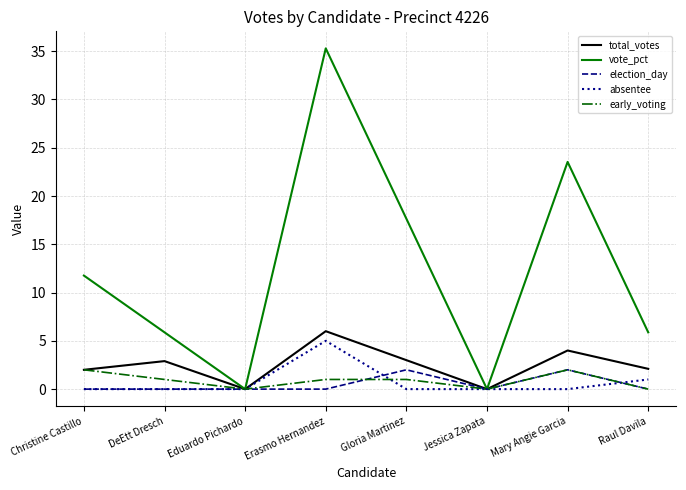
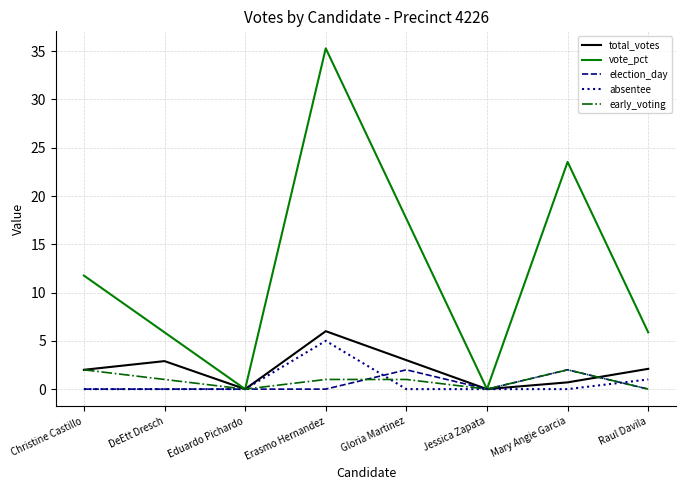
  {
    "total_votes": {
      "DeEtt Dresch": 3,
      "Erasmo Hernandez": 6,
      "Gloria Martinez": 3,
-     "Mary Angie Garcia": 4,
+     "Mary Angie Garcia": 1,
      "Raul Davila": 2
    }
  }
